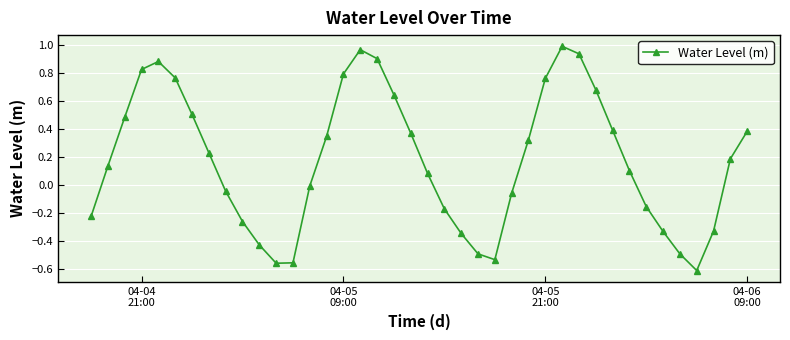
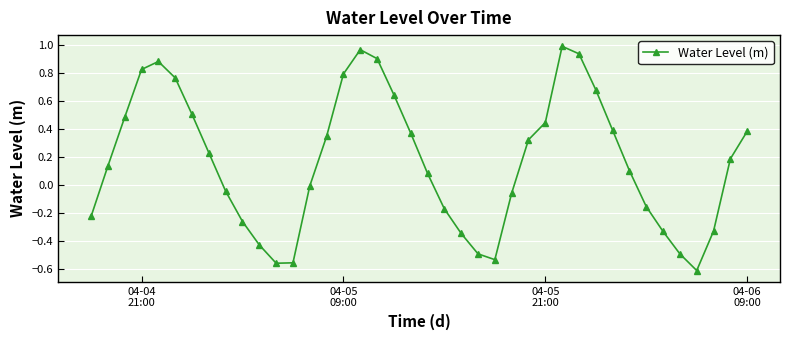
  {
    "04-04 21:00": 0.83,
    "04-05 09:00": 0.80,
-   "04-05 21:00": 0.76,
+   "04-05 21:00": 0.45,
    "04-06 09:00": 0.39
  }
